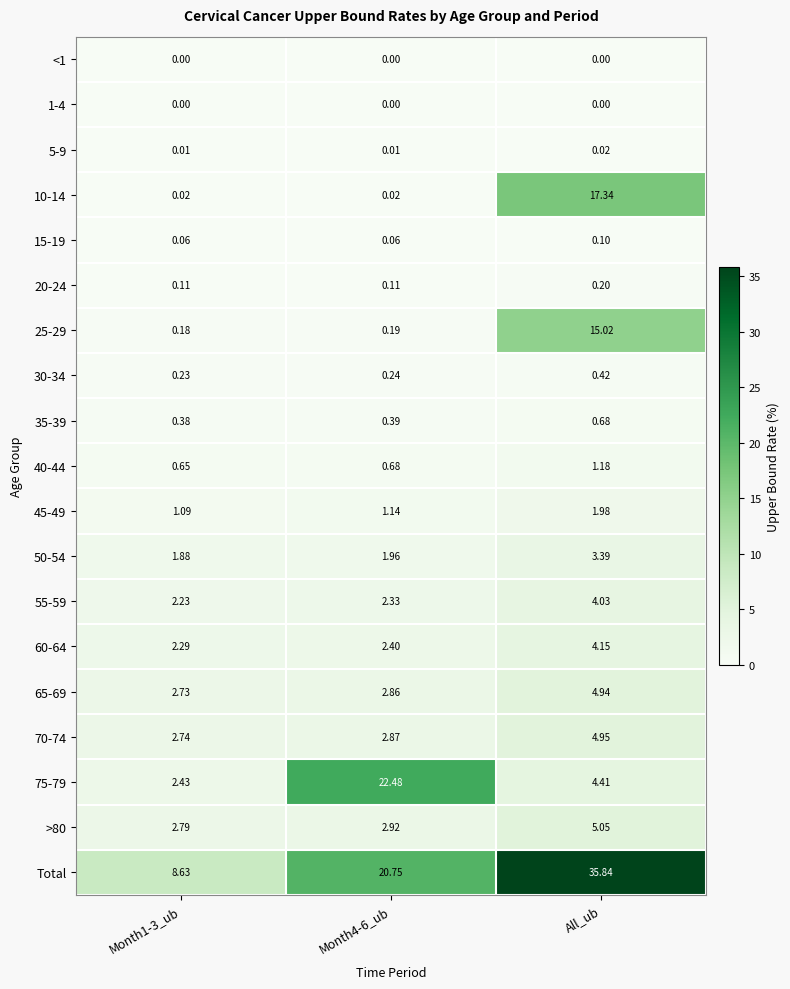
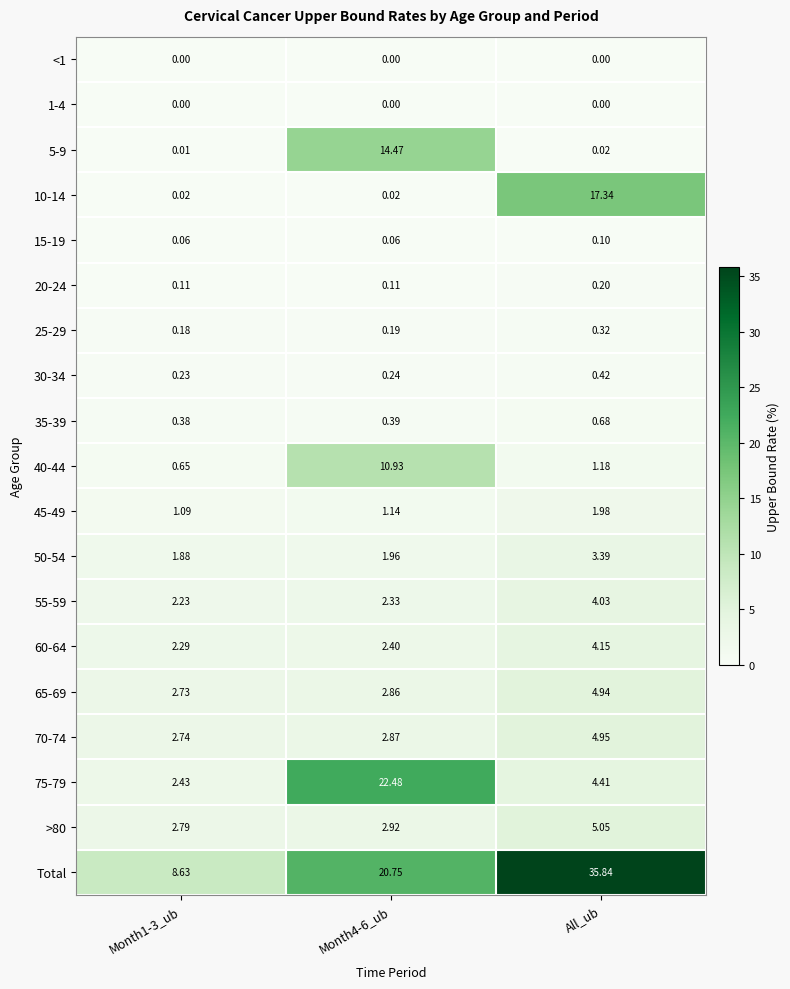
  {
    "<1": {
      "Month1-3_ub": 0.00,
      "Month4-6_ub": 0.00,
      "All_ub": 0.00
    },
    "1-4": {
      "Month1-3_ub": 0.00,
      "Month4-6_ub": 0.00,
      "All_ub": 0.00
    },
    "5-9": {
      "Month1-3_ub": 0.01,
-     "Month4-6_ub": 0.01,
+     "Month4-6_ub": 14.47,
      "All_ub": 0.02
    },
    "10-14": {
      "Month1-3_ub": 0.02,
      "Month4-6_ub": 0.02,
      "All_ub": 17.34
    },
    "15-19": {
      "Month1-3_ub": 0.06,
      "Month4-6_ub": 0.06,
      "All_ub": 0.10
    },
    "20-24": {
      "Month1-3_ub": 0.11,
      "Month4-6_ub": 0.11,
      "All_ub": 0.20
    },
    "25-29": {
      "Month1-3_ub": 0.18,
      "Month4-6_ub": 0.19,
-     "All_ub": 15.02
+     "All_ub": 0.32
    },
    "30-34": {
      "Month1-3_ub": 0.23,
      "Month4-6_ub": 0.24,
      "All_ub": 0.42
    },
    "35-39": {
      "Month1-3_ub": 0.38,
      "Month4-6_ub": 0.39,
      "All_ub": 0.68
    },
    "40-44": {
      "Month1-3_ub": 0.65,
-     "Month4-6_ub": 0.68,
+     "Month4-6_ub": 10.93,
      "All_ub": 1.18
    },
    "45-49": {
      "Month1-3_ub": 1.09,
      "Month4-6_ub": 1.14,
      "All_ub": 1.98
    },
    "50-54": {
      "Month1-3_ub": 1.88,
      "Month4-6_ub": 1.96,
      "All_ub": 3.39
    },
    "55-59": {
      "Month1-3_ub": 2.23,
      "Month4-6_ub": 2.33,
      "All_ub": 4.03
    },
    "60-64": {
      "Month1-3_ub": 2.29,
      "Month4-6_ub": 2.40,
      "All_ub": 4.15
    },
    "65-69": {
      "Month1-3_ub": 2.73,
      "Month4-6_ub": 2.86,
      "All_ub": 4.94
    },
    "70-74": {
      "Month1-3_ub": 2.74,
      "Month4-6_ub": 2.87,
      "All_ub": 4.95
    },
    "75-79": {
      "Month1-3_ub": 2.43,
      "Month4-6_ub": 22.48,
      "All_ub": 4.41
    },
    ">80": {
      "Month1-3_ub": 2.79,
      "Month4-6_ub": 2.92,
      "All_ub": 5.05
    },
    "Total": {
      "Month1-3_ub": 8.63,
      "Month4-6_ub": 20.75,
      "All_ub": 35.84
    }
  }
